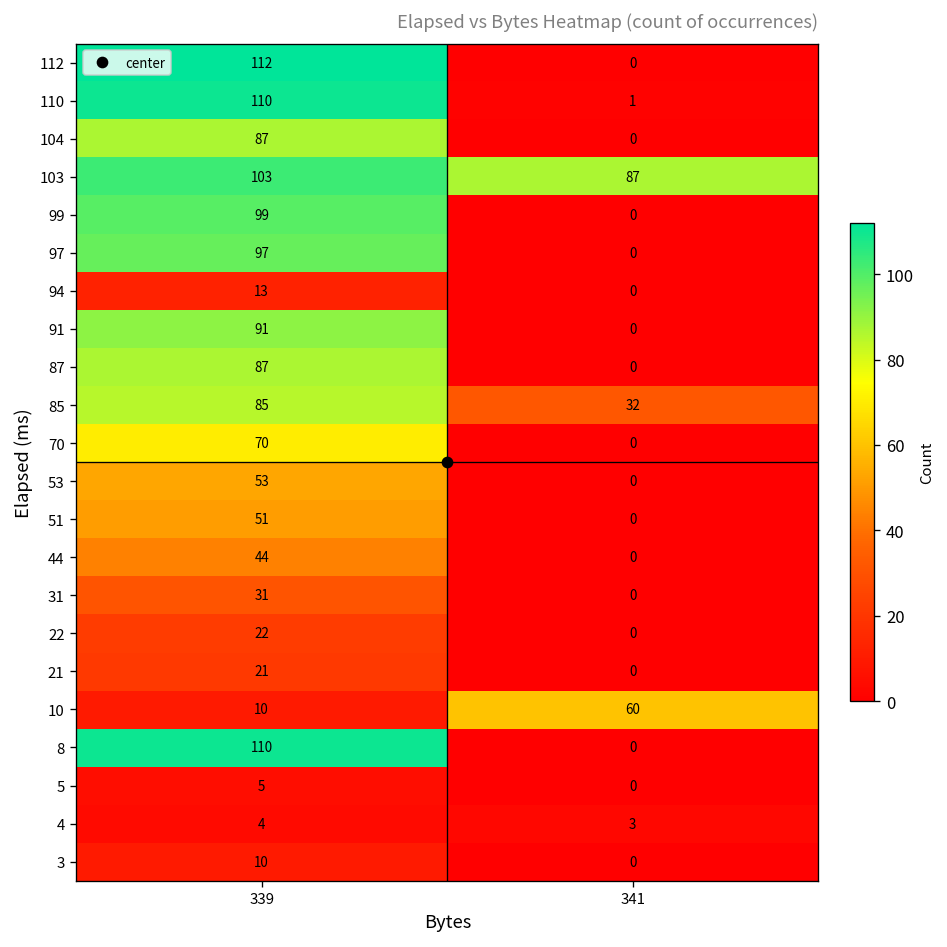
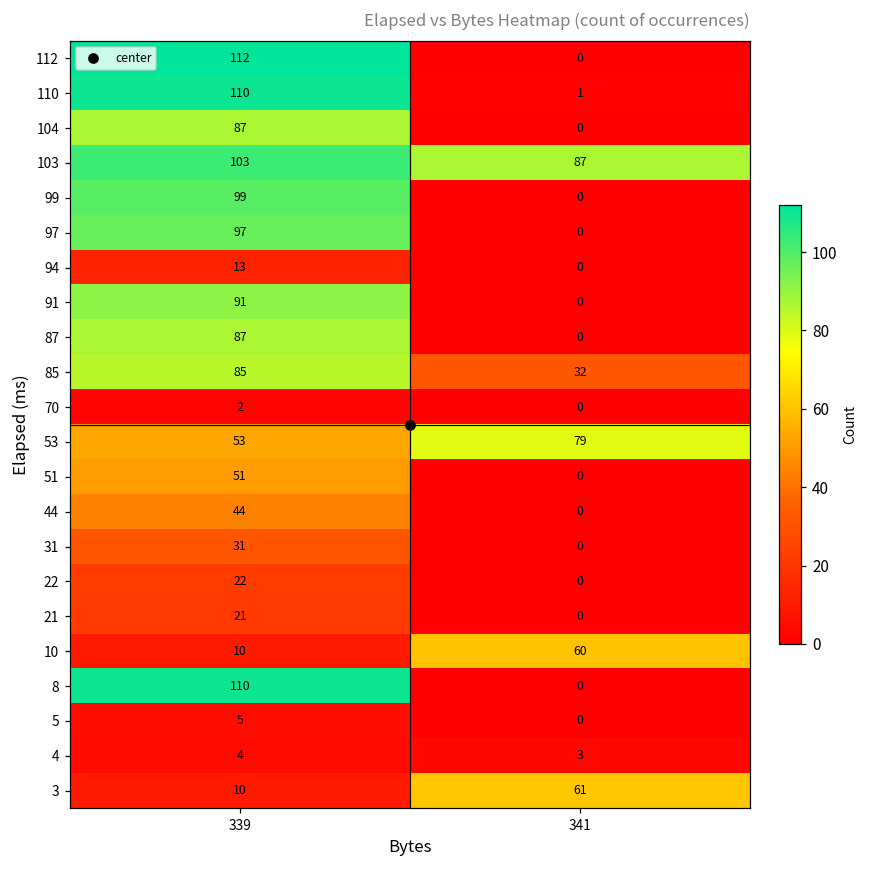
  {
    "112": {
      "339": 112,
      "341": 0
    },
    "110": {
      "339": 110,
      "341": 1
    },
    "104": {
      "339": 87,
      "341": 0
    },
    "103": {
      "339": 103,
      "341": 87
    },
    "99": {
      "339": 99,
      "341": 0
    },
    "97": {
      "339": 97,
      "341": 0
    },
    "94": {
      "339": 13,
      "341": 0
    },
    "91": {
      "339": 91,
      "341": 0
    },
    "87": {
      "339": 87,
      "341": 0
    },
    "85": {
      "339": 85,
      "341": 32
    },
    "70": {
-     "339": 70,
+     "339": 2,
      "341": 0
    },
    "53": {
      "339": 53,
-     "341": 0
+     "341": 79
    },
    "51": {
      "339": 51,
      "341": 0
    },
    "44": {
      "339": 44,
      "341": 0
    },
    "31": {
      "339": 31,
      "341": 0
    },
    "22": {
      "339": 22,
      "341": 0
    },
    "21": {
      "339": 21,
      "341": 0
    },
    "10": {
      "339": 10,
      "341": 60
    },
    "8": {
      "339": 110,
      "341": 0
    },
    "5": {
      "339": 5,
      "341": 0
    },
    "4": {
      "339": 4,
      "341": 3
    },
    "3": {
      "339": 10,
-     "341": 0
+     "341": 61
    }
  }
